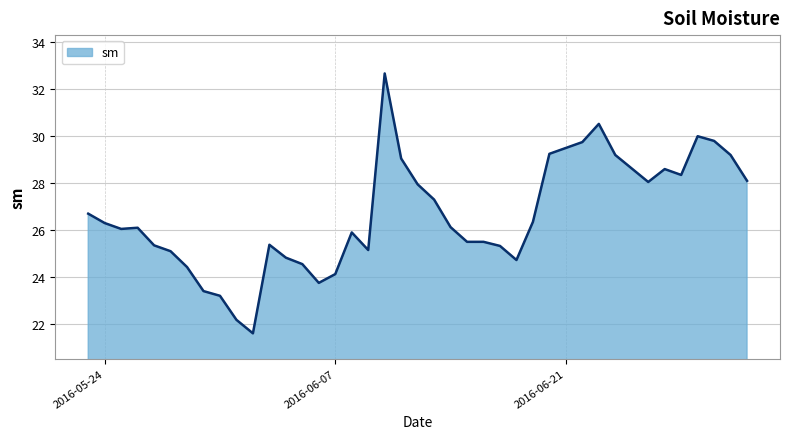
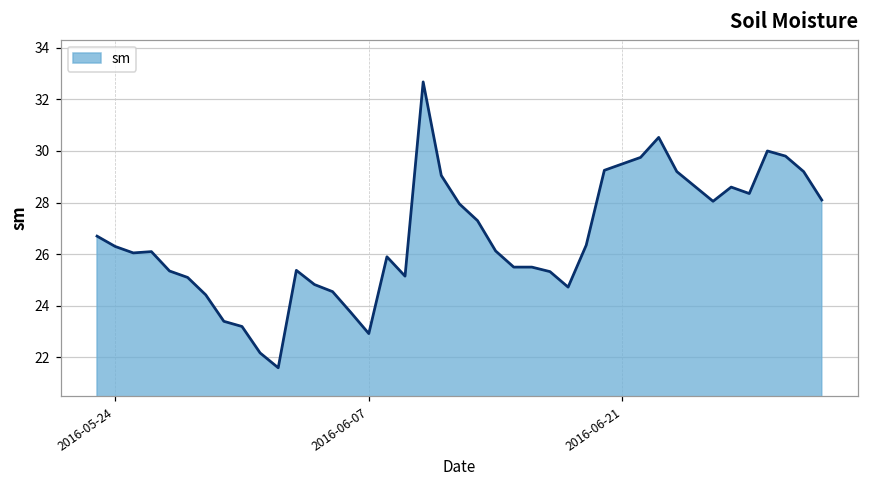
  {
    "2016-05-24": 26.3,
-   "2016-06-07": 24.1,
+   "2016-06-07": 22.9,
    "2016-06-21": 29.5
  }
